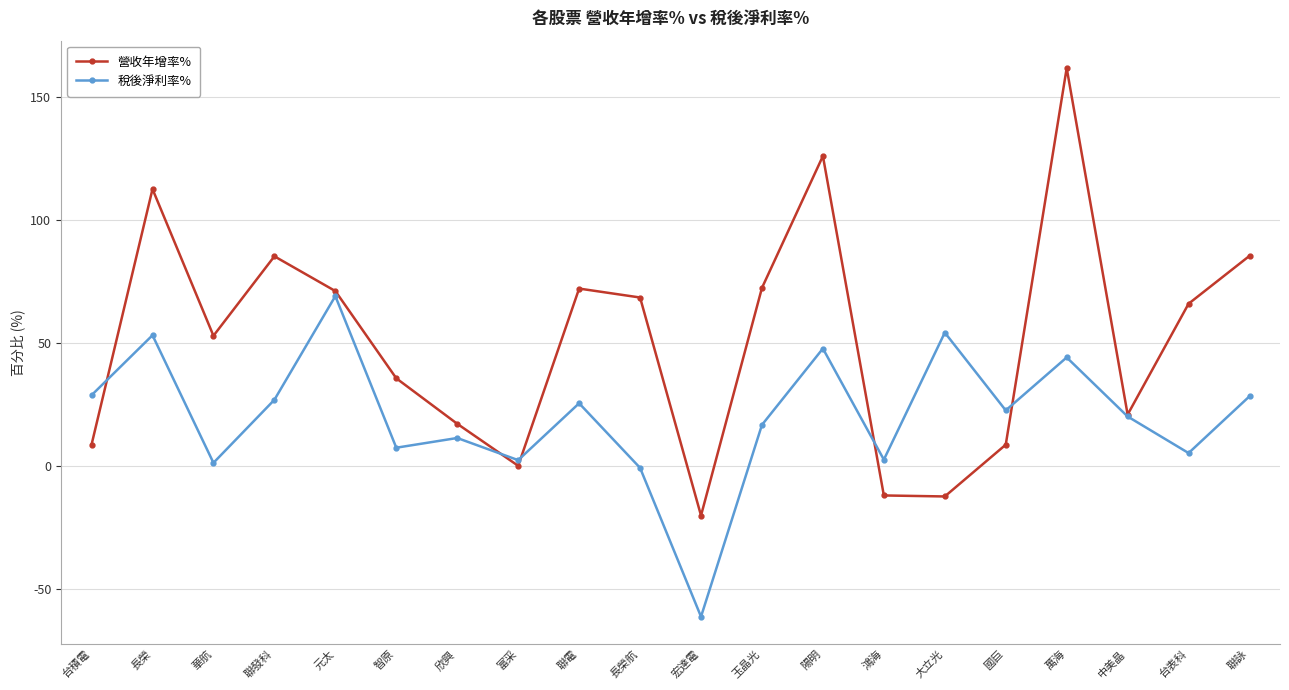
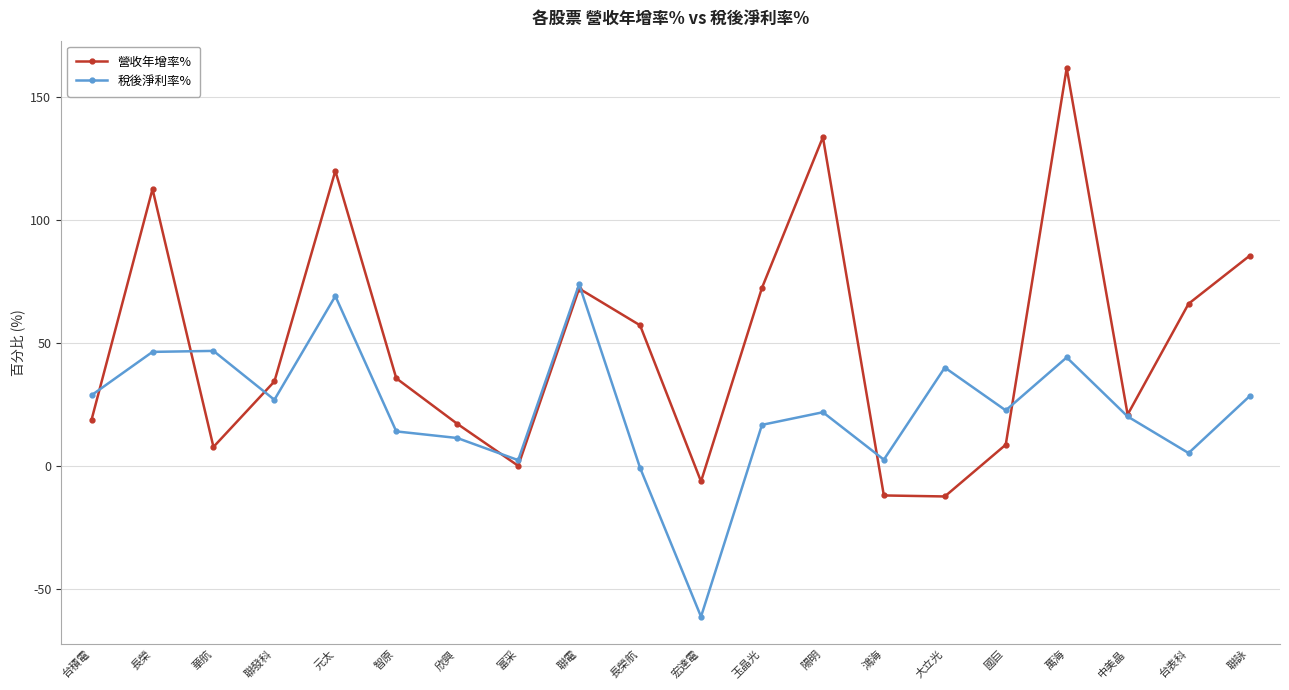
  {
    "營收年增率%": {
-     "台積電": 9,
+     "台積電": 19,
      "長榮": 112,
-     "華航": 53,
-     "聯發科": 85,
-     "元太": 71,
+     "華航": 8,
+     "聯發科": 34,
+     "元太": 120,
      "智原": 36,
      "欣興": 17,
      "富采": 0,
      "聯電": 72,
-     "長榮航": 68,
-     "宏達電": -20,
+     "長榮航": 57,
+     "宏達電": -6,
      "玉晶光": 72,
-     "陽明": 126,
+     "陽明": 134,
      "鴻海": -12,
      "大立光": -12,
      "國巨": 9,
      "萬海": 162,
      "台表科": 66,
      "聯詠": 85
    },
    "稅後淨利率%": {
      "台積電": 29,
-     "長榮": 53,
-     "華航": 1,
+     "長榮": 46,
+     "華航": 47,
      "聯發科": 27,
      "元太": 69,
-     "智原": 7,
+     "智原": 14,
      "欣興": 11,
      "富采": 2,
-     "聯電": 25,
+     "聯電": 74,
      "長榮航": -1,
      "宏達電": -61,
      "玉晶光": 17,
-     "陽明": 48,
+     "陽明": 22,
      "鴻海": 3,
-     "大立光": 54,
+     "大立光": 40,
      "國巨": 23,
      "萬海": 44,
      "台表科": 5,
      "聯詠": 28
    }
  }
